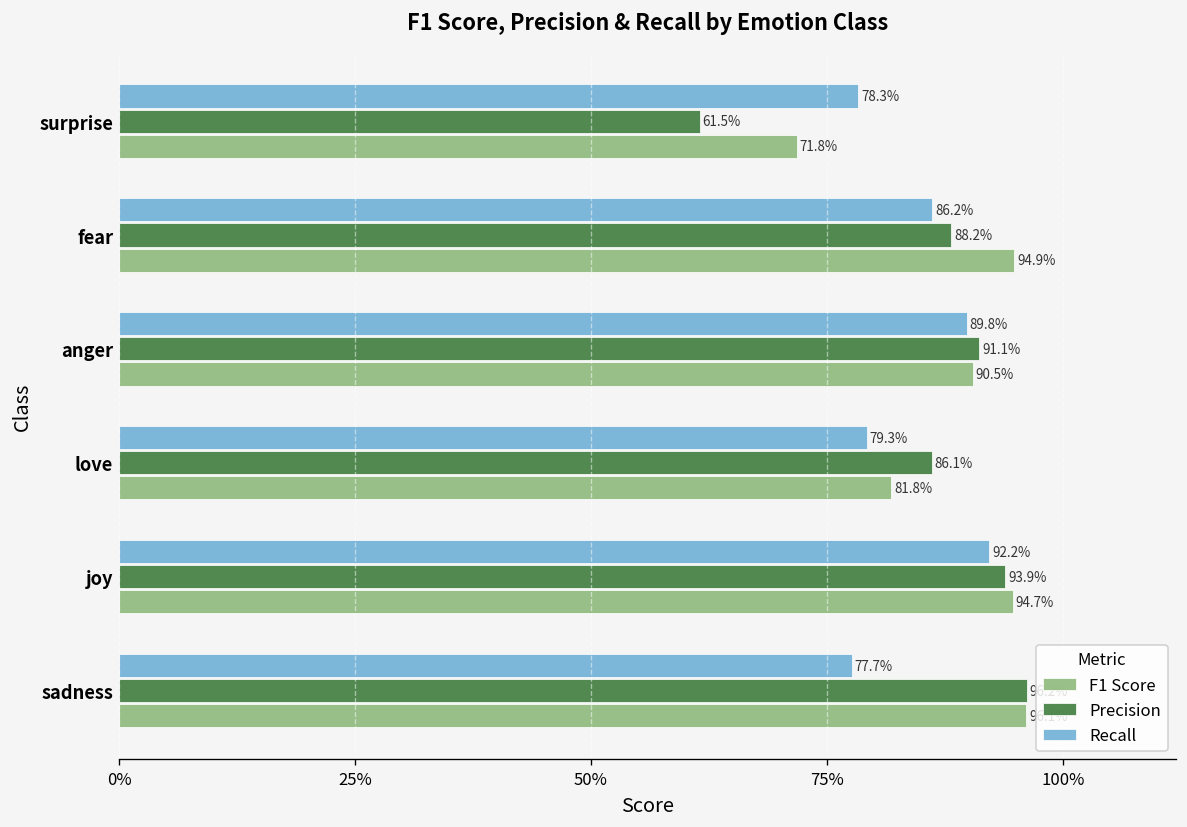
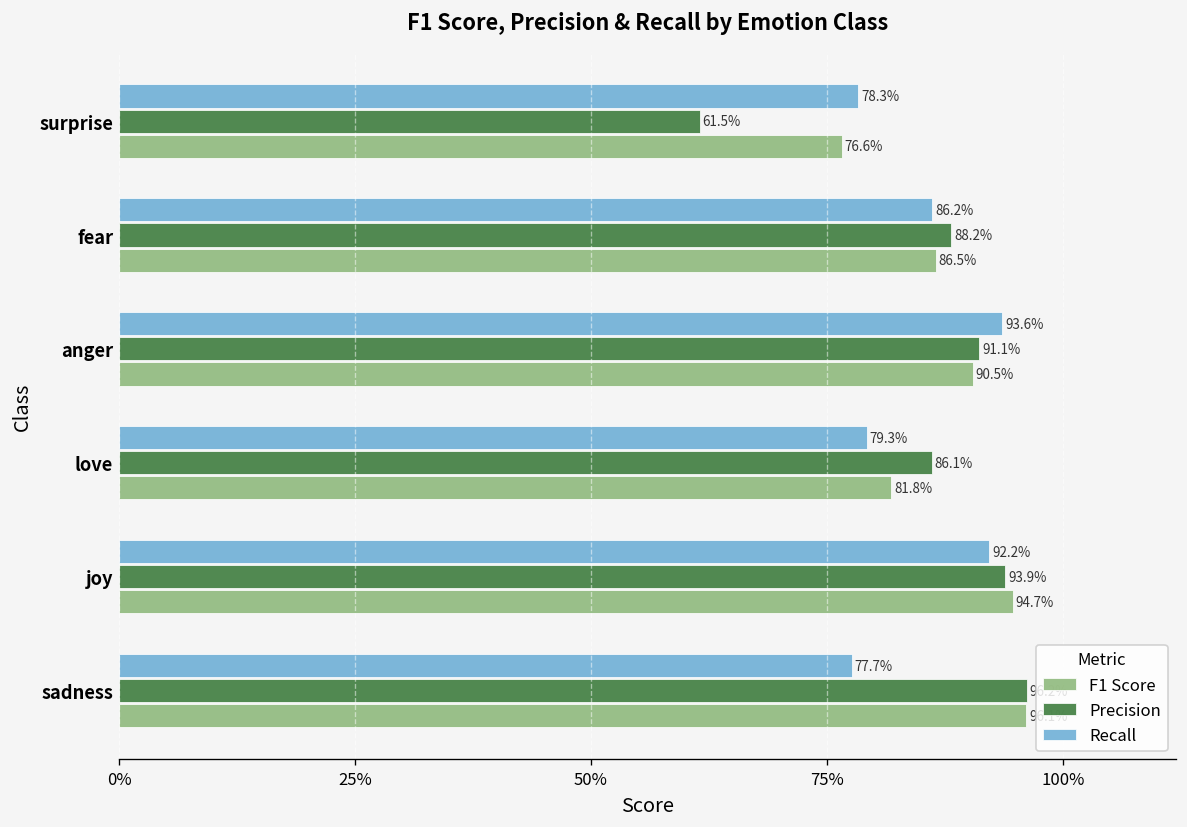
  {
    "F1 Score": {
-     "surprise": "71.8%",
-     "fear": "94.9%",
+     "surprise": "76.6%",
+     "fear": "86.5%",
      "anger": "90.5%",
      "love": "81.8%",
      "joy": "94.7%"
    },
    "Precision": {
      "surprise": "61.5%",
      "fear": "88.2%",
      "anger": "91.1%",
      "love": "86.1%",
      "joy": "93.9%"
    },
    "Recall": {
      "surprise": "78.3%",
      "fear": "86.2%",
-     "anger": "89.8%",
+     "anger": "93.6%",
      "love": "79.3%",
      "joy": "92.2%",
      "sadness": "77.7%"
    }
  }
